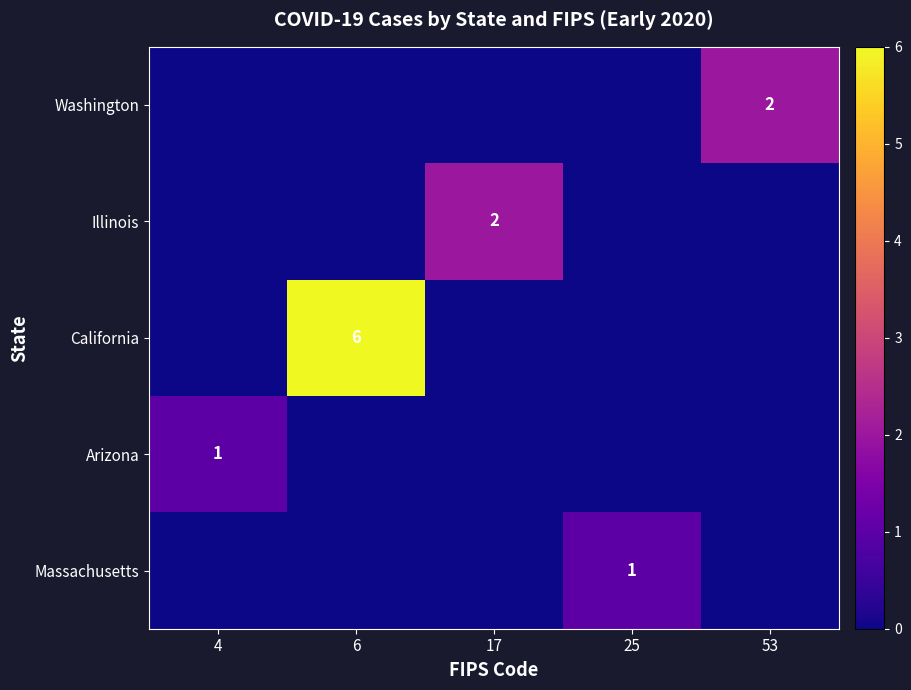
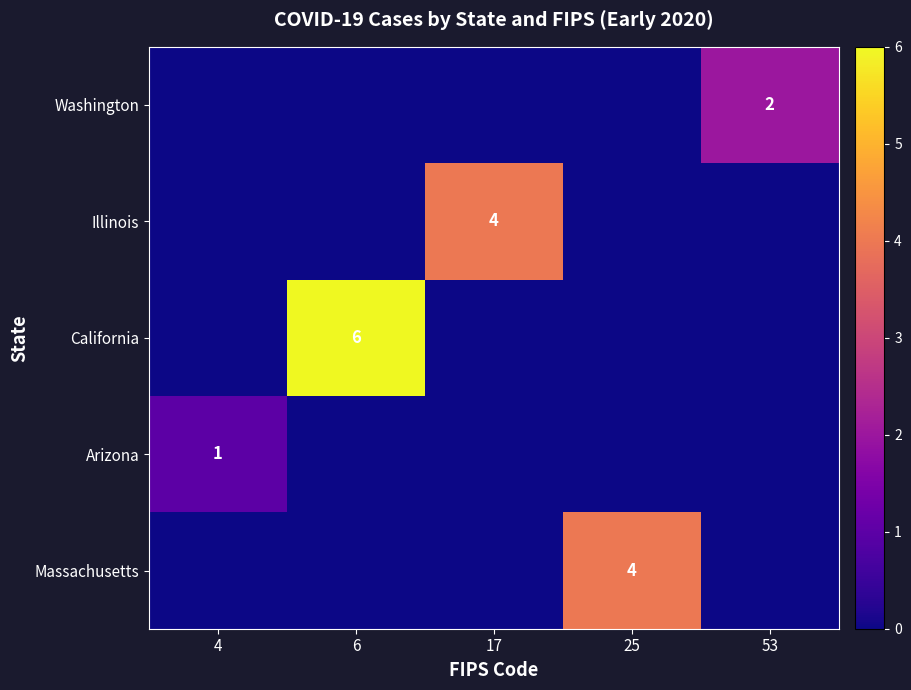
  {
    "Washington": {
      "53": 2
    },
    "Illinois": {
-     "17": 2
+     "17": 4
    },
    "California": {
      "6": 6
    },
    "Arizona": {
      "4": 1
    },
    "Massachusetts": {
-     "25": 1
+     "25": 4
    }
  }
